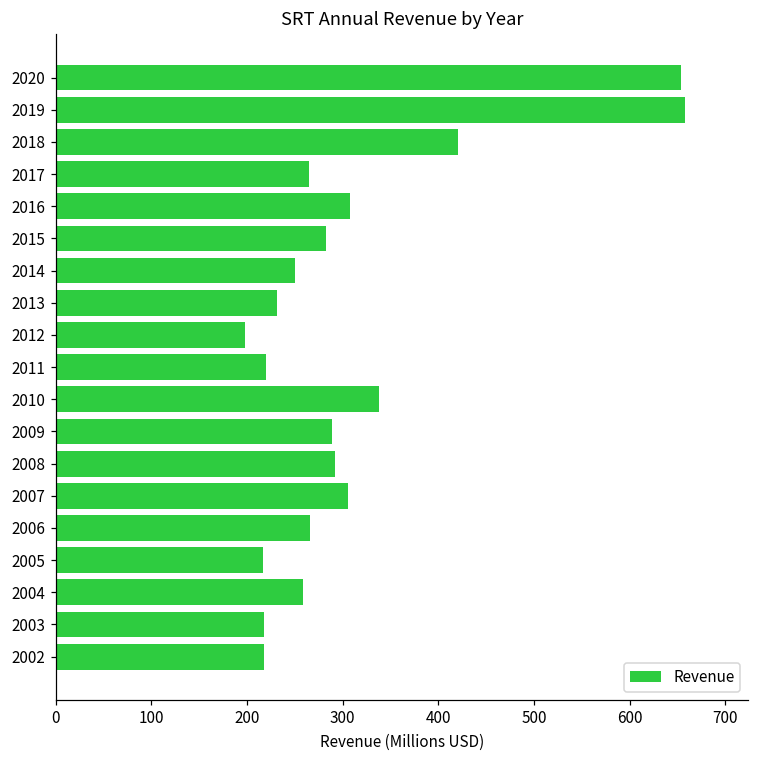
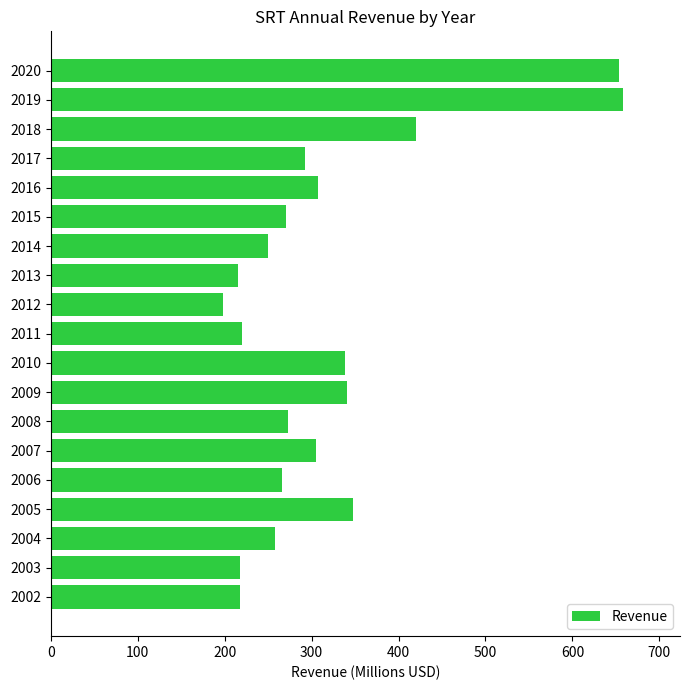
  {
    "2020": 650,
    "2019": 660,
    "2018": 420,
-   "2017": 260,
+   "2017": 290,
    "2016": 310,
-   "2015": 280,
+   "2015": 270,
    "2014": 250,
-   "2013": 230,
+   "2013": 210,
    "2012": 200,
    "2011": 220,
    "2010": 340,
-   "2009": 290,
-   "2008": 290,
+   "2009": 340,
+   "2008": 270,
    "2007": 310,
    "2006": 270,
-   "2005": 220,
+   "2005": 350,
    "2004": 260,
    "2003": 220,
    "2002": 220
  }
